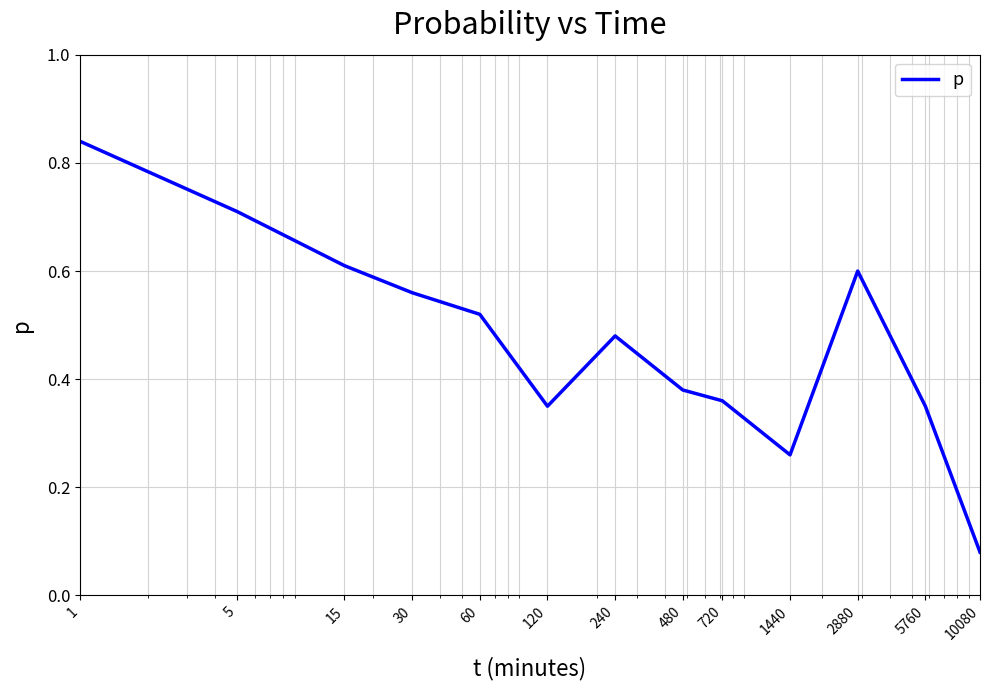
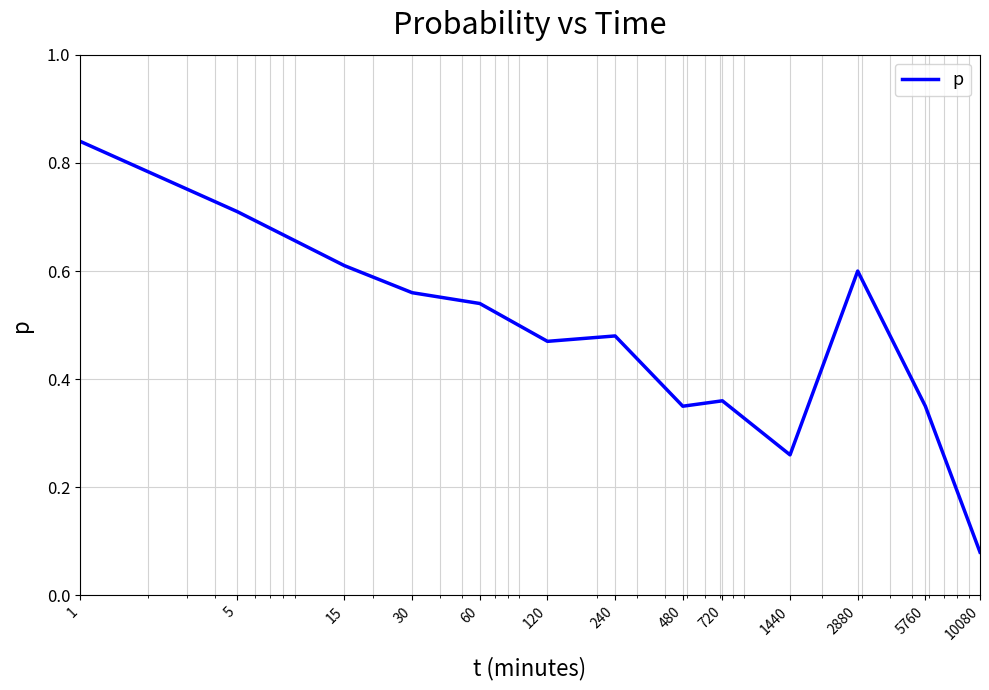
  {
    "1": 0.84,
    "5": 0.71,
    "15": 0.61,
    "30": 0.56,
-   "60": 0.52,
-   "120": 0.35,
+   "60": 0.54,
+   "120": 0.47,
    "240": 0.48,
-   "480": 0.38,
+   "480": 0.35,
    "720": 0.36,
    "1440": 0.26,
    "2880": 0.60,
    "5760": 0.35,
    "10080": 0.08
  }
